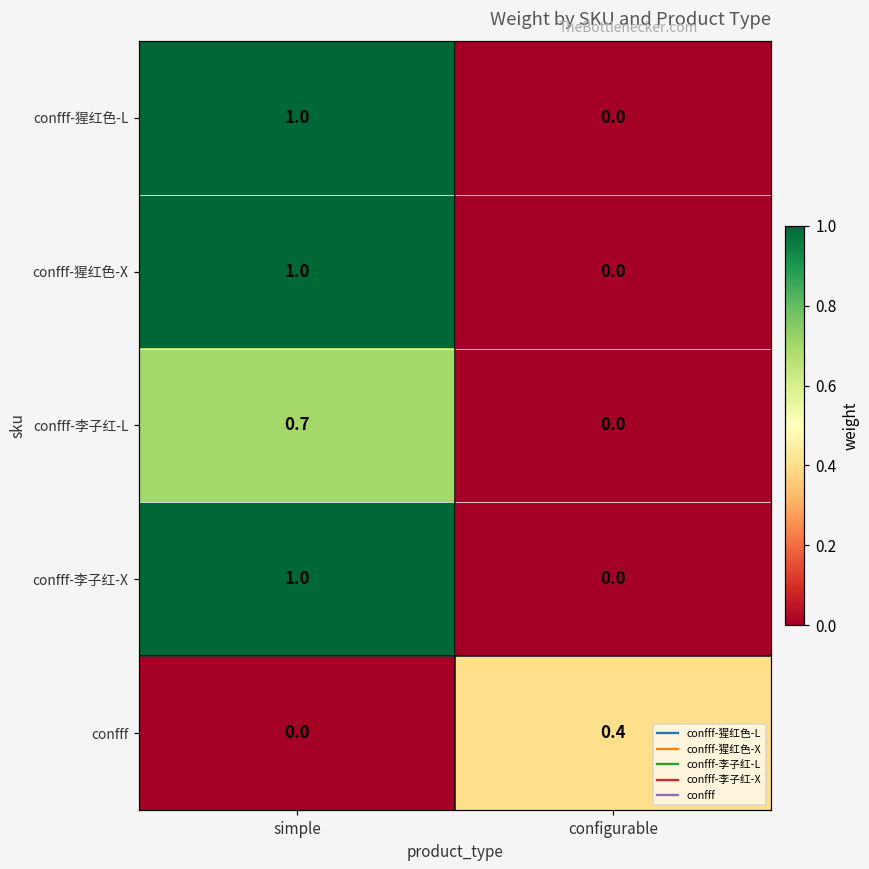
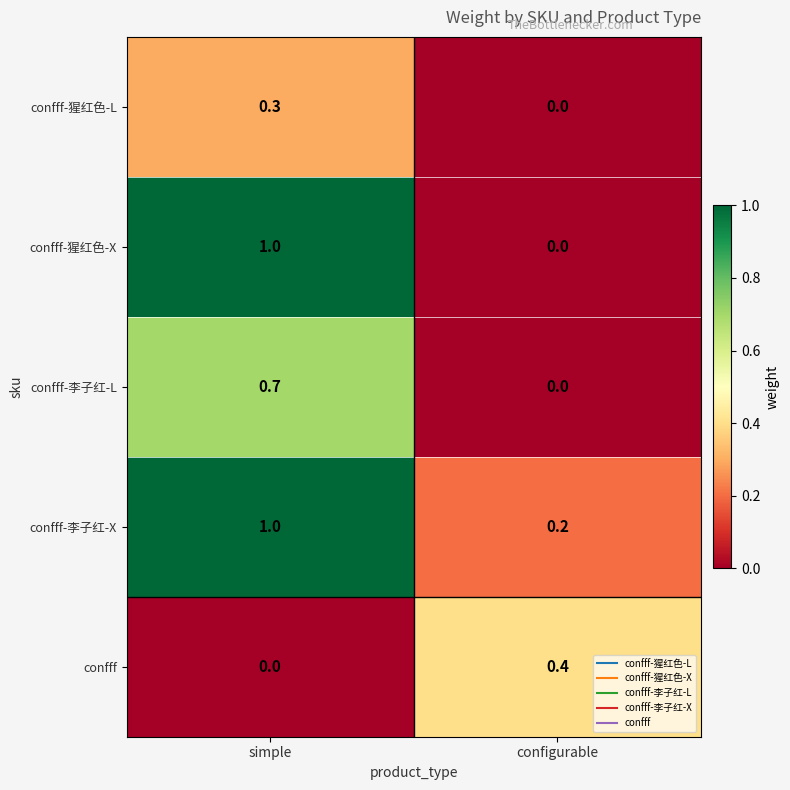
  {
    "confff-猩红色-L": {
-     "simple": 1.0,
+     "simple": 0.3,
      "configurable": 0.0
    },
    "confff-猩红色-X": {
      "simple": 1.0,
      "configurable": 0.0
    },
    "confff-李子红-L": {
      "simple": 0.7,
      "configurable": 0.0
    },
    "confff-李子红-X": {
      "simple": 1.0,
-     "configurable": 0.0
+     "configurable": 0.2
    },
    "confff": {
      "simple": 0.0,
      "configurable": 0.4
    }
  }
